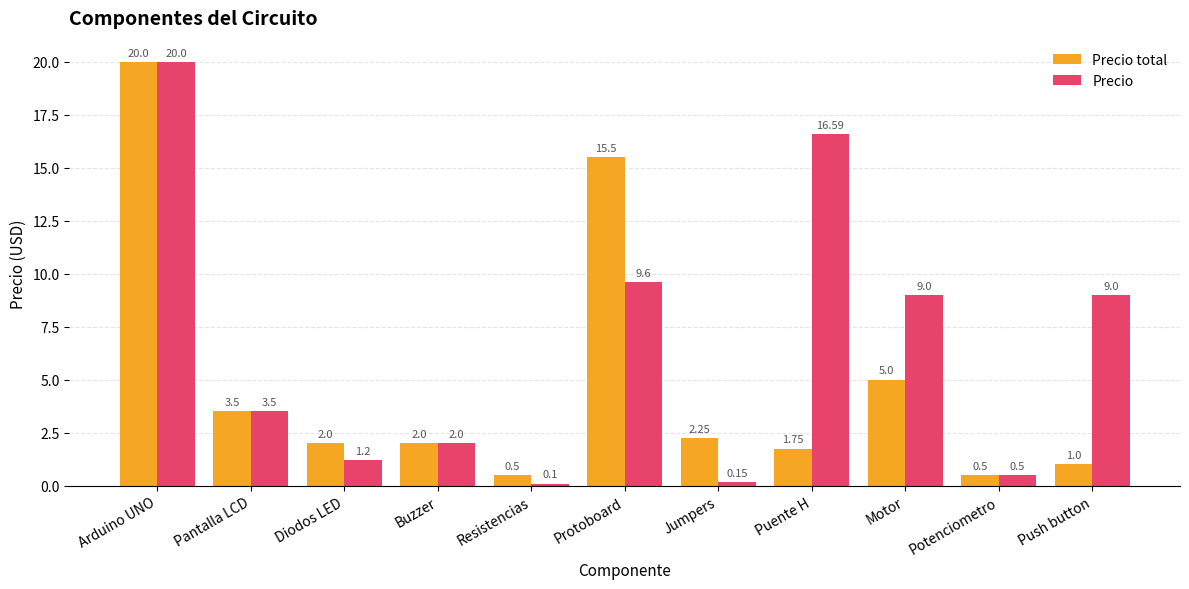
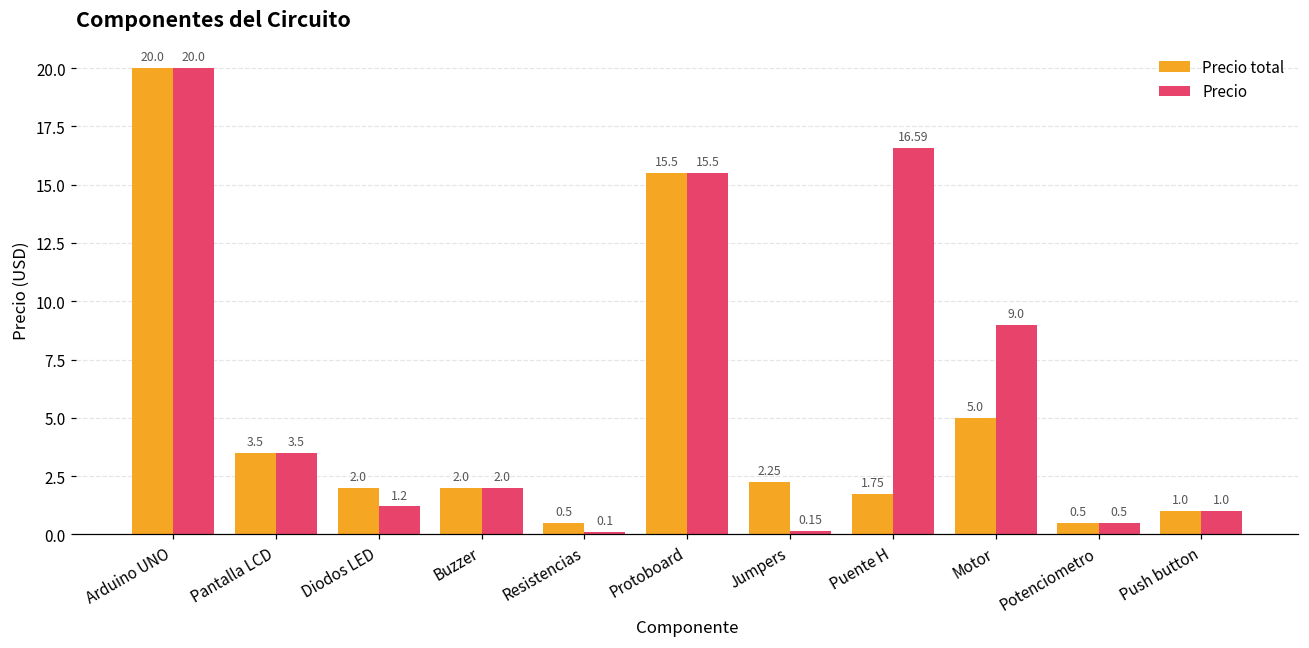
  {
    "Precio total": {
      "Arduino UNO": 20.0,
      "Pantalla LCD": 3.5,
      "Diodos LED": 2.0,
      "Buzzer": 2.0,
      "Resistencias": 0.5,
      "Protoboard": 15.5,
      "Jumpers": 2.25,
      "Puente H": 1.75,
      "Motor": 5.0,
      "Potenciometro": 0.5,
      "Push button": 1.0
    },
    "Precio": {
      "Arduino UNO": 20.0,
      "Pantalla LCD": 3.5,
      "Diodos LED": 1.2,
      "Buzzer": 2.0,
      "Resistencias": 0.1,
-     "Protoboard": 9.6,
+     "Protoboard": 15.5,
      "Jumpers": 0.15,
      "Puente H": 16.59,
      "Motor": 9.0,
      "Potenciometro": 0.5,
-     "Push button": 9.0
+     "Push button": 1.0
    }
  }
